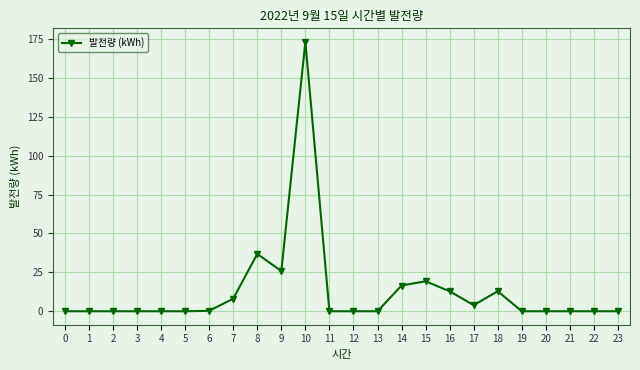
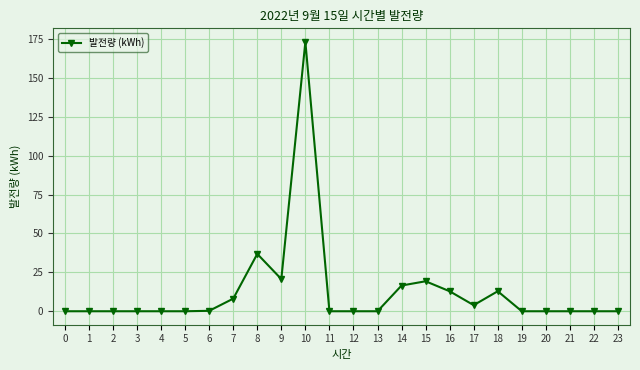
  {
    "0": 0,
    "1": 0,
    "2": 0,
    "3": 0,
    "4": 0,
    "5": 0,
    "6": 0,
    "7": 8,
    "8": 37,
-   "9": 26,
+   "9": 21,
    "10": 173,
    "11": 0,
    "12": 0,
    "13": 0,
    "14": 17,
    "15": 19,
    "16": 13,
    "17": 4,
    "18": 13,
    "19": 0,
    "20": 0,
    "21": 0,
    "22": 0,
    "23": 0
  }
